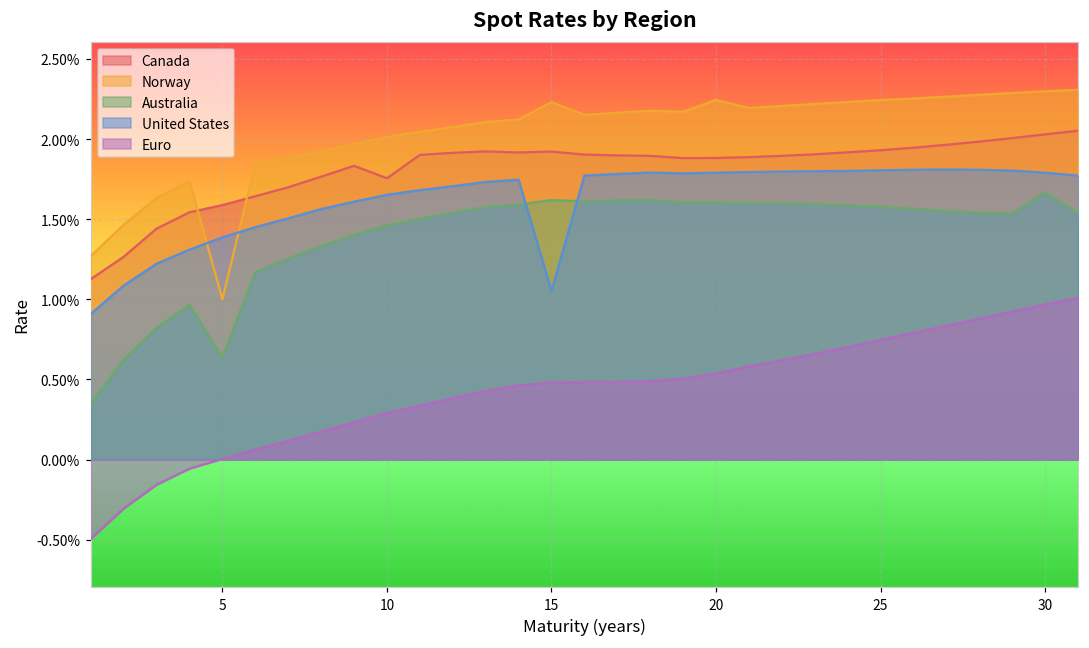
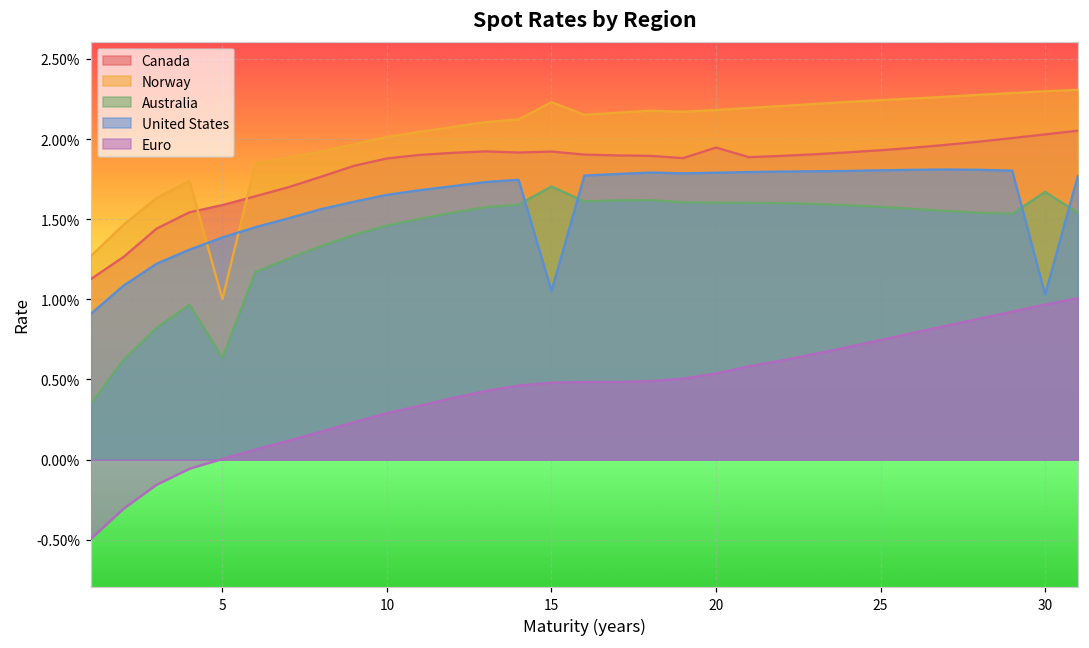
  {
    "Canada": {
      "5": "1.59%",
-     "10": "1.76%",
+     "10": "1.88%",
      "15": "1.92%",
-     "20": "1.88%",
+     "20": "1.95%",
      "25": "1.93%",
      "30": "2.03%"
    },
    "Norway": {
      "5": "1.00%",
      "10": "2.01%",
      "15": "2.23%",
-     "20": "2.24%",
+     "20": "2.18%",
      "25": "2.24%",
      "30": "2.30%"
    },
    "Australia": {
      "5": "0.64%",
      "10": "1.46%",
-     "15": "1.62%",
+     "15": "1.70%",
      "20": "1.60%",
      "25": "1.58%",
      "30": "1.67%"
    },
    "United States": {
      "5": "1.39%",
      "10": "1.65%",
      "15": "1.05%",
      "20": "1.79%",
      "25": "1.81%",
-     "30": "1.79%"
+     "30": "1.03%"
    }
  }
